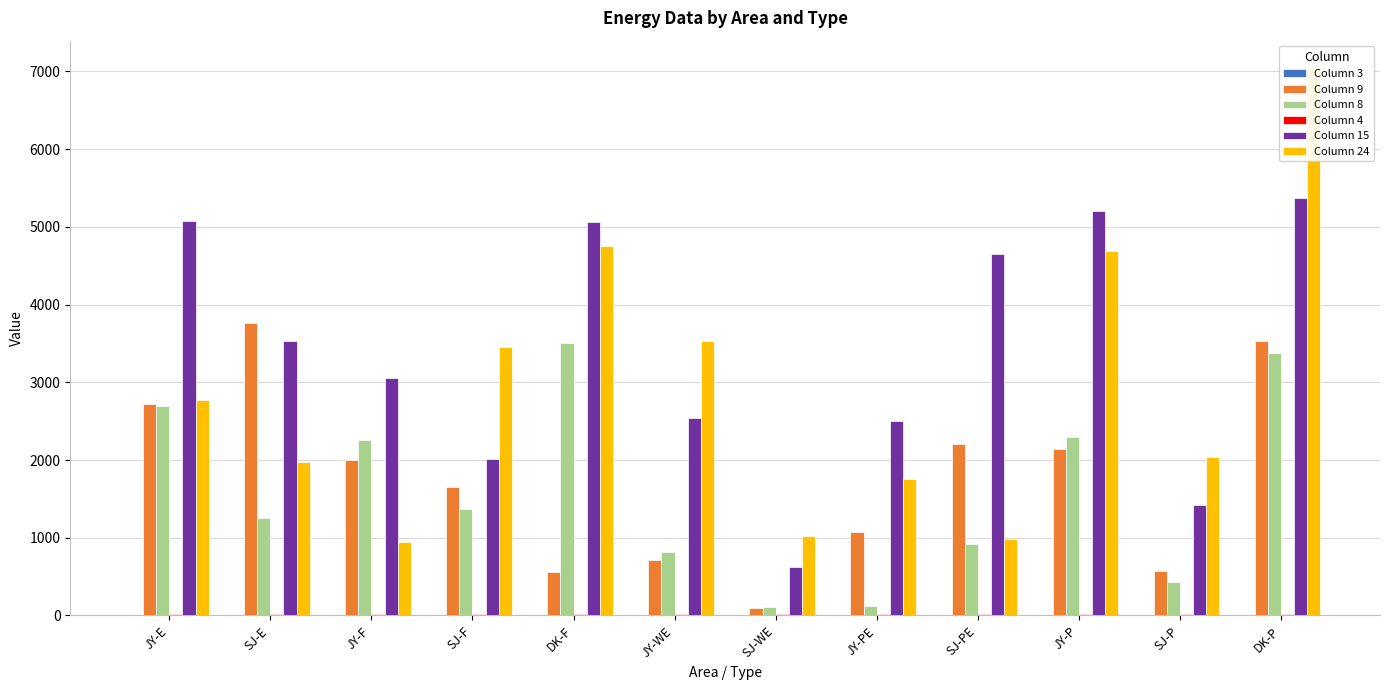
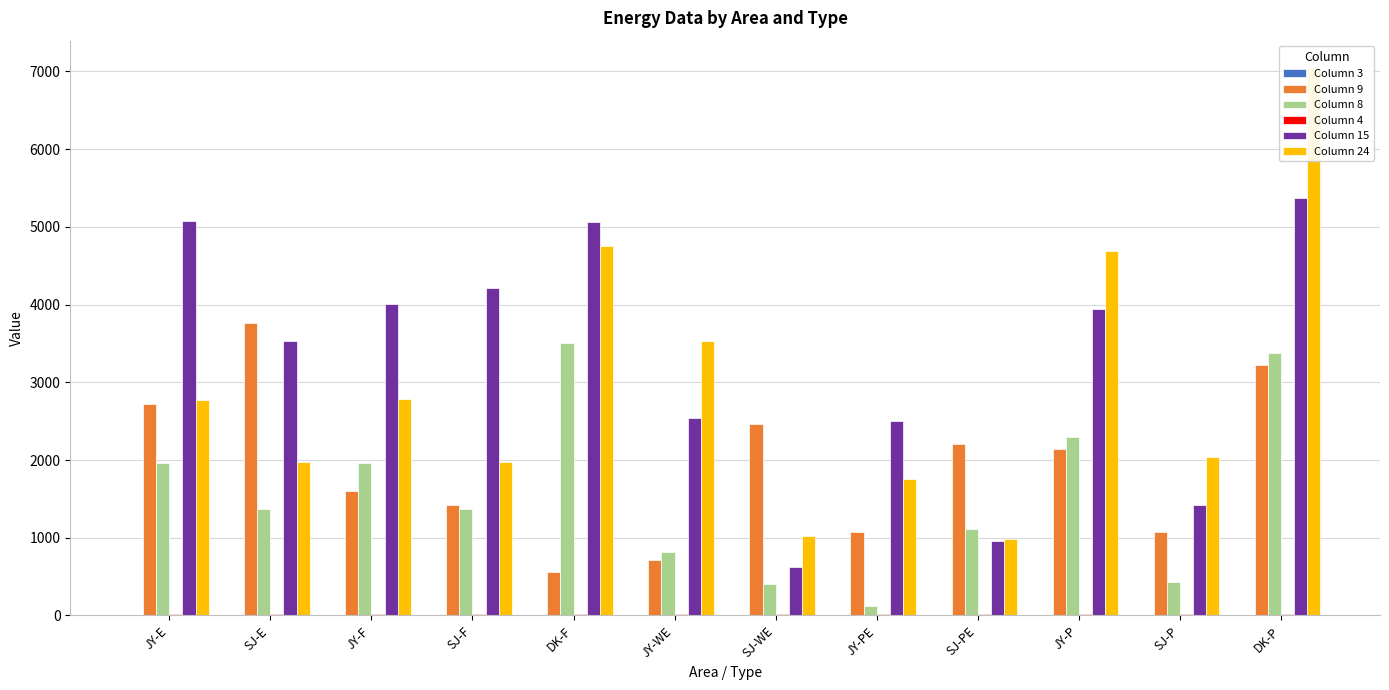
  {
    "Column 9": {
      "JY-E": 2700,
      "SJ-E": 3800,
-     "JY-F": 2000,
-     "SJ-F": 1600,
+     "JY-F": 1600,
+     "SJ-F": 1400,
      "DK-F": 600,
      "JY-WE": 700,
-     "SJ-WE": 100,
+     "SJ-WE": 2500,
      "JY-PE": 1100,
      "SJ-PE": 2200,
      "JY-P": 2100,
-     "SJ-P": 600,
-     "DK-P": 3500
+     "SJ-P": 1100,
+     "DK-P": 3200
    },
    "Column 8": {
-     "JY-E": 2700,
-     "SJ-E": 1300,
-     "JY-F": 2300,
+     "JY-E": 2000,
+     "SJ-E": 1400,
+     "JY-F": 2000,
      "SJ-F": 1400,
      "DK-F": 3500,
      "JY-WE": 800,
-     "SJ-WE": 100,
+     "SJ-WE": 400,
      "JY-PE": 100,
-     "SJ-PE": 900,
+     "SJ-PE": 1100,
      "JY-P": 2300,
      "SJ-P": 400,
      "DK-P": 3400
    },
    "Column 15": {
      "JY-E": 5100,
      "SJ-E": 3500,
-     "JY-F": 3100,
-     "SJ-F": 2000,
+     "JY-F": 4000,
+     "SJ-F": 4200,
      "DK-F": 5100,
      "JY-WE": 2500,
      "SJ-WE": 600,
      "JY-PE": 2500,
-     "SJ-PE": 4600,
-     "JY-P": 5200,
+     "SJ-PE": 1000,
+     "JY-P": 3900,
      "SJ-P": 1400,
      "DK-P": 5400
    },
    "Column 24": {
      "JY-E": 2800,
      "SJ-E": 2000,
-     "JY-F": 900,
-     "SJ-F": 3500,
+     "JY-F": 2800,
+     "SJ-F": 2000,
      "DK-F": 4800,
      "JY-WE": 3500,
      "SJ-WE": 1000,
      "JY-PE": 1800,
      "SJ-PE": 1000,
      "JY-P": 4700,
      "SJ-P": 2000
    }
  }
